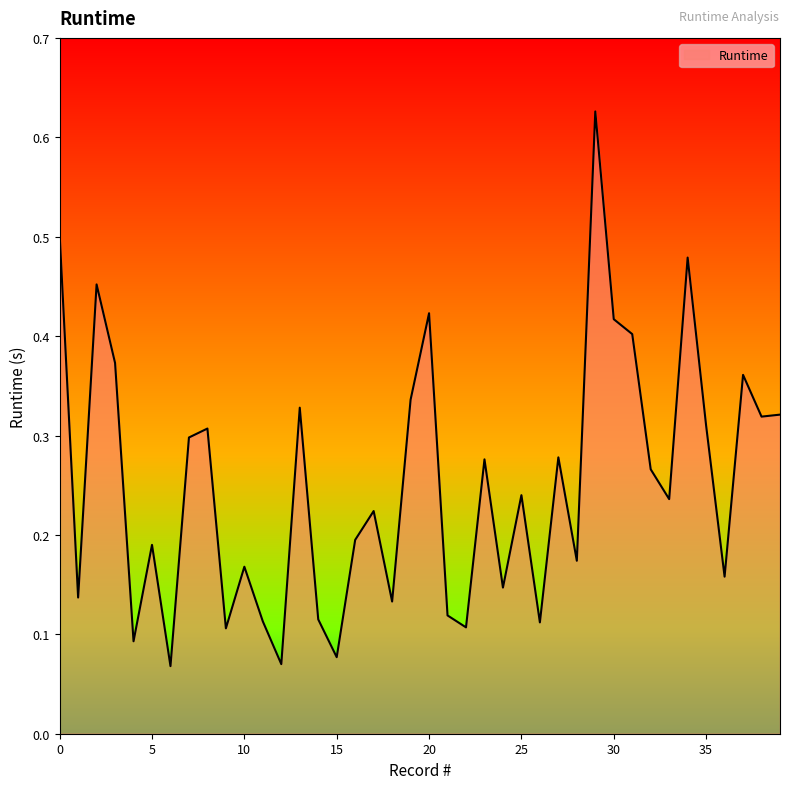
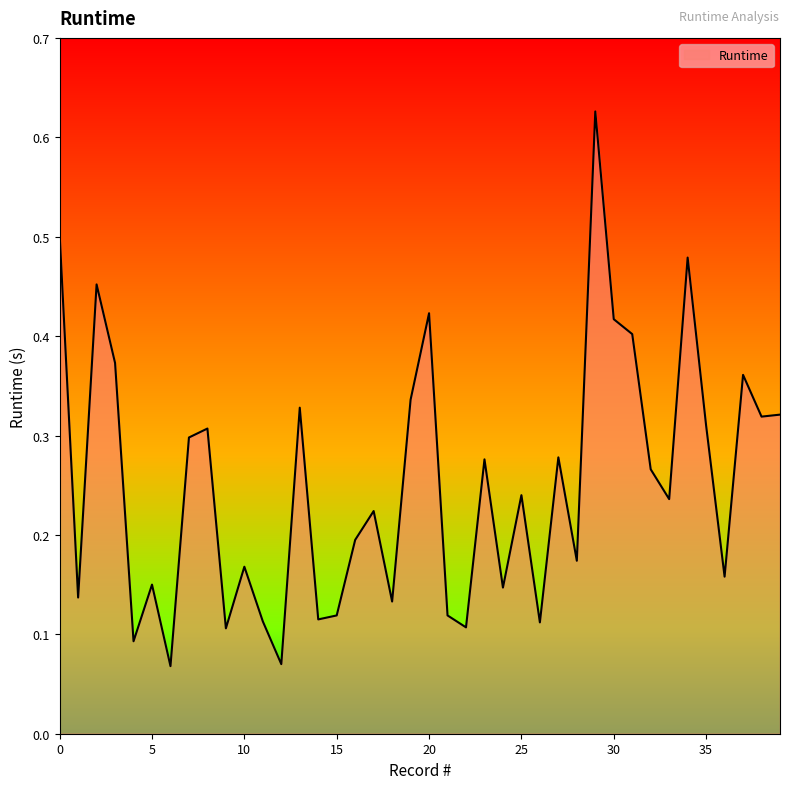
  {
    "0": 0.50,
-   "5": 0.19,
+   "5": 0.15,
    "10": 0.17,
-   "15": 0.08,
+   "15": 0.12,
    "20": 0.42,
    "25": 0.24,
    "30": 0.42,
    "35": 0.31
  }
